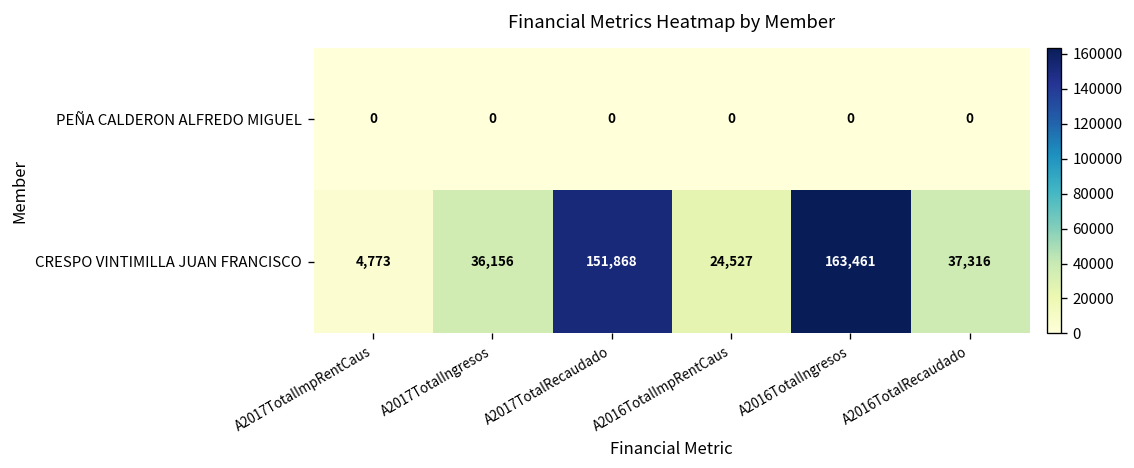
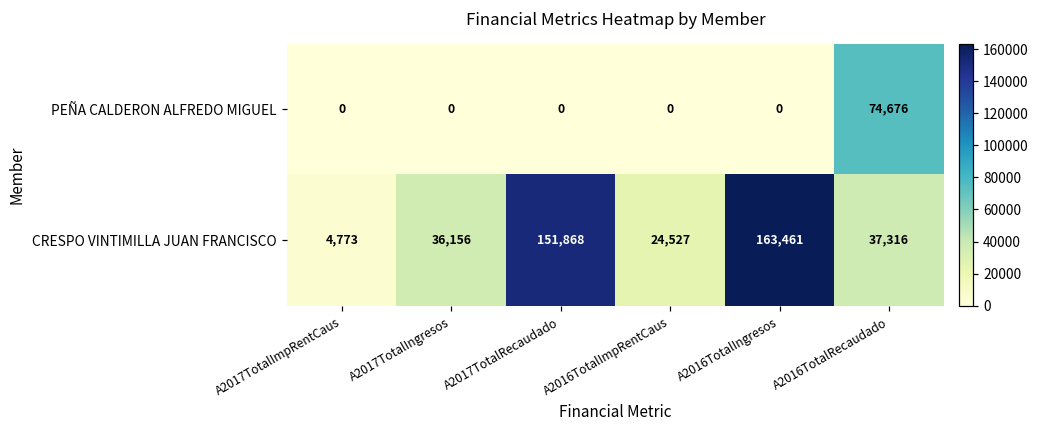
  {
    "PEÑA CALDERON ALFREDO MIGUEL": {
      "A2017TotalImpRentCaus": "0",
      "A2017TotalIngresos": "0",
      "A2017TotalRecaudado": "0",
      "A2016TotalImpRentCaus": "0",
      "A2016TotalIngresos": "0",
-     "A2016TotalRecaudado": "0"
+     "A2016TotalRecaudado": "74,676"
    },
    "CRESPO VINTIMILLA JUAN FRANCISCO": {
      "A2017TotalImpRentCaus": "4,773",
      "A2017TotalIngresos": "36,156",
      "A2017TotalRecaudado": "151,868",
      "A2016TotalImpRentCaus": "24,527",
      "A2016TotalIngresos": "163,461",
      "A2016TotalRecaudado": "37,316"
    }
  }
